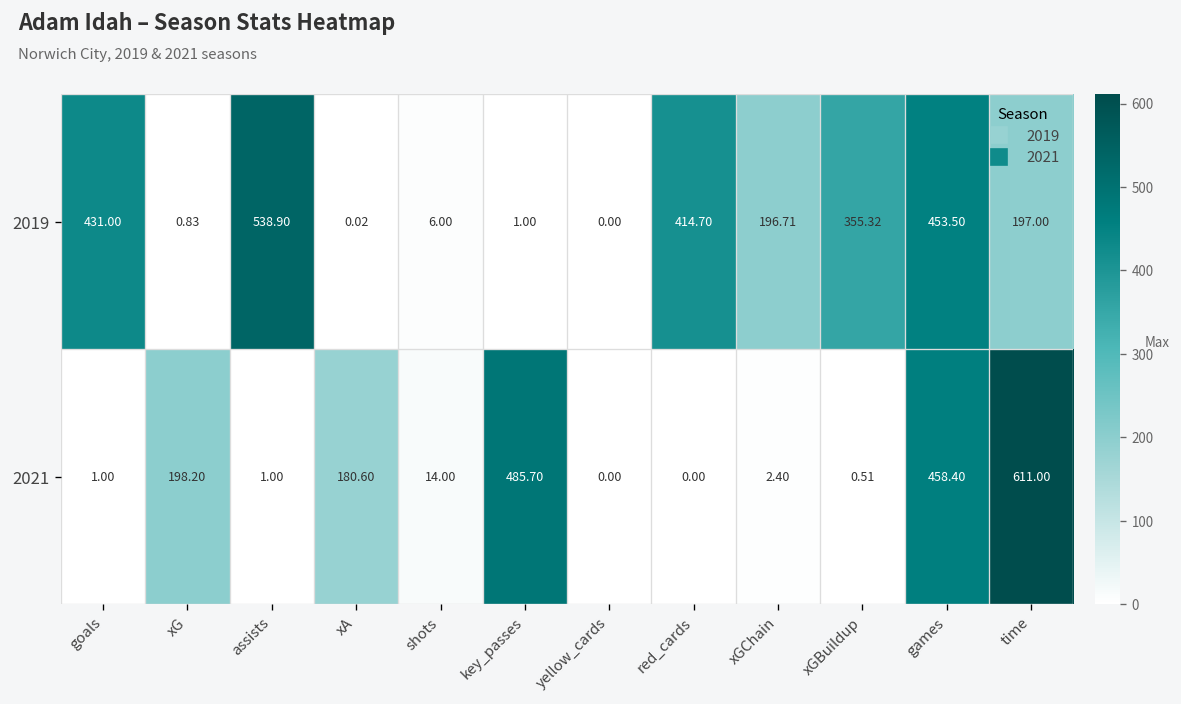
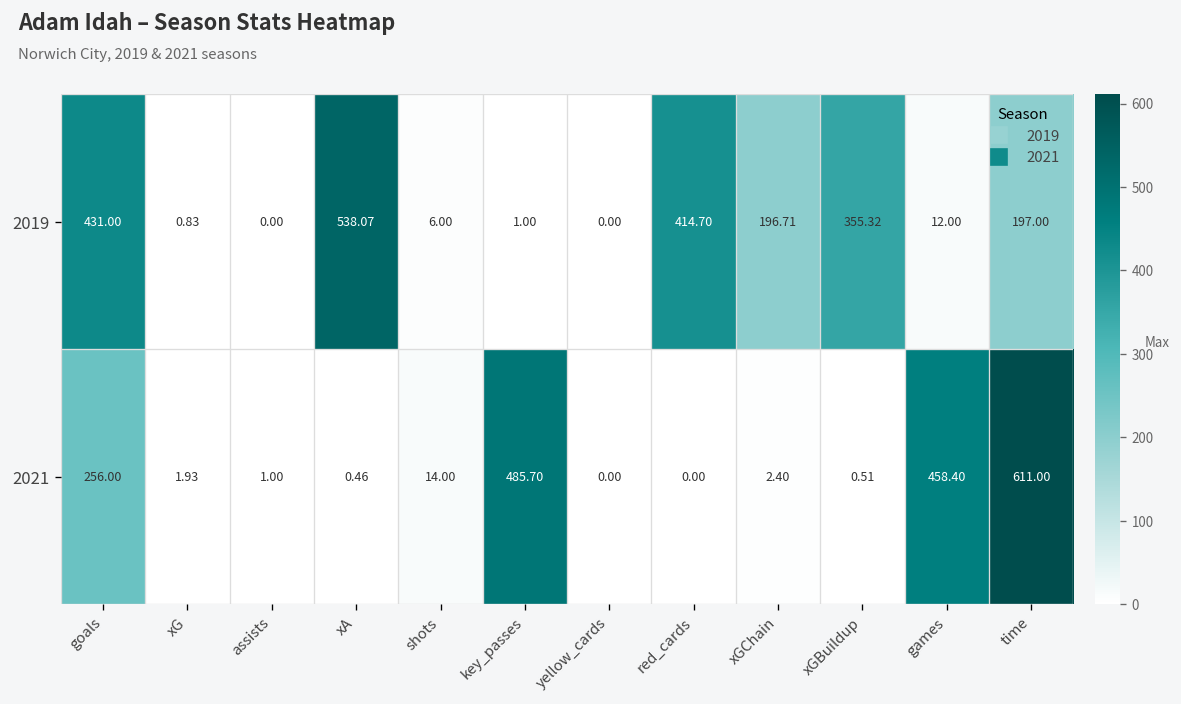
  {
    "2019": {
      "goals": 431.00,
      "xG": 0.83,
-     "assists": 538.90,
-     "xA": 0.02,
+     "assists": 0.00,
+     "xA": 538.07,
      "shots": 6.00,
      "key_passes": 1.00,
      "yellow_cards": 0.00,
      "red_cards": 414.70,
      "xGChain": 196.71,
      "xGBuildup": 355.32,
-     "games": 453.50,
+     "games": 12.00,
      "time": 197.00
    },
    "2021": {
-     "goals": 1.00,
-     "xG": 198.20,
+     "goals": 256.00,
+     "xG": 1.93,
      "assists": 1.00,
-     "xA": 180.60,
+     "xA": 0.46,
      "shots": 14.00,
      "key_passes": 485.70,
      "yellow_cards": 0.00,
      "red_cards": 0.00,
      "xGChain": 2.40,
      "xGBuildup": 0.51,
      "games": 458.40,
      "time": 611.00
    }
  }
